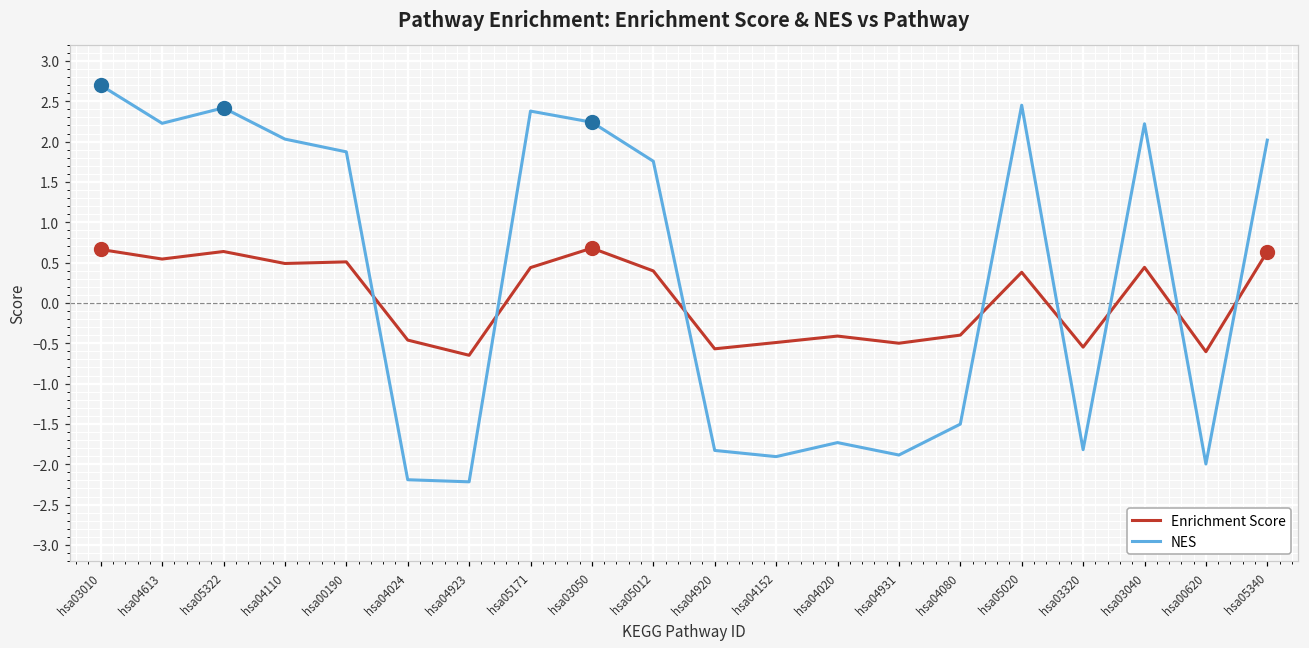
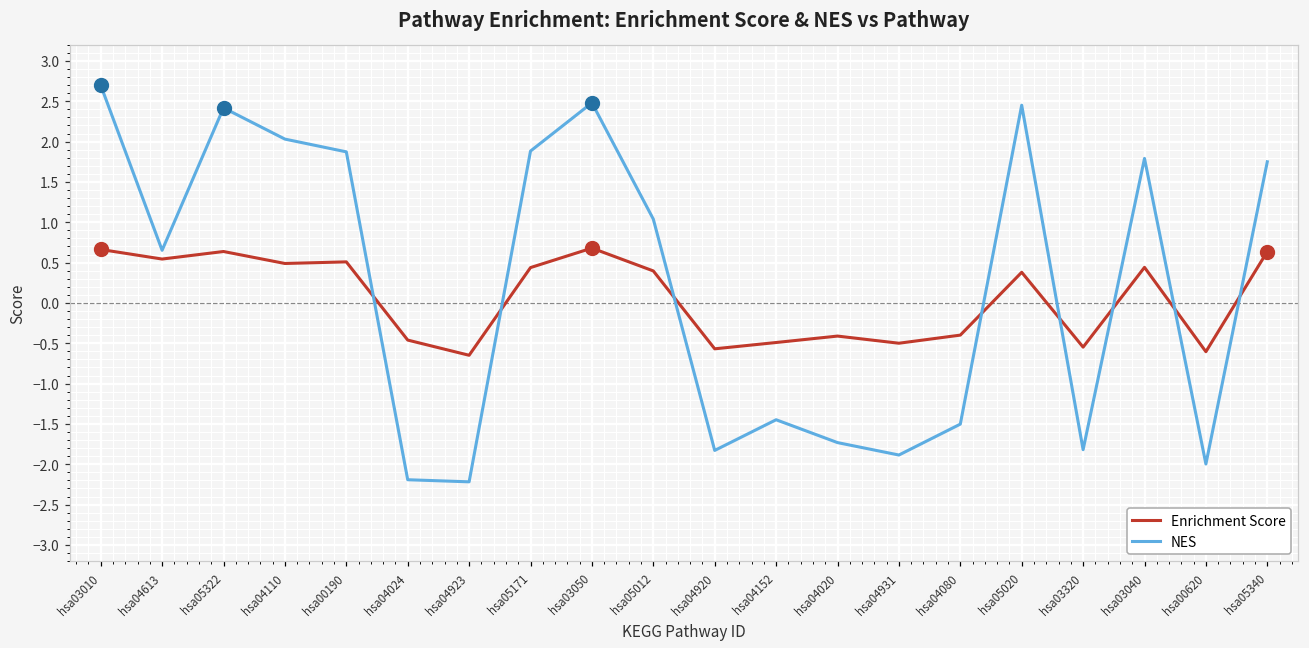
  {
    "NES": {
-     "hsa04613": 2.2,
+     "hsa04613": 0.7,
      "hsa04110": 2.0,
      "hsa00190": 1.9,
      "hsa04024": -2.2,
      "hsa04923": -2.2,
-     "hsa05171": 2.4,
-     "hsa03050": 2.2,
-     "hsa05012": 1.8,
+     "hsa05171": 1.9,
+     "hsa03050": 2.5,
+     "hsa05012": 1.0,
      "hsa04920": -1.8,
-     "hsa04152": -1.9,
+     "hsa04152": -1.4,
      "hsa04020": -1.7,
      "hsa04931": -1.9,
      "hsa04080": -1.5,
      "hsa05020": 2.5,
      "hsa03320": -1.8,
-     "hsa03040": 2.2,
+     "hsa03040": 1.8,
      "hsa00620": -2.0,
-     "hsa05340": 2.0
+     "hsa05340": 1.7
    }
  }
